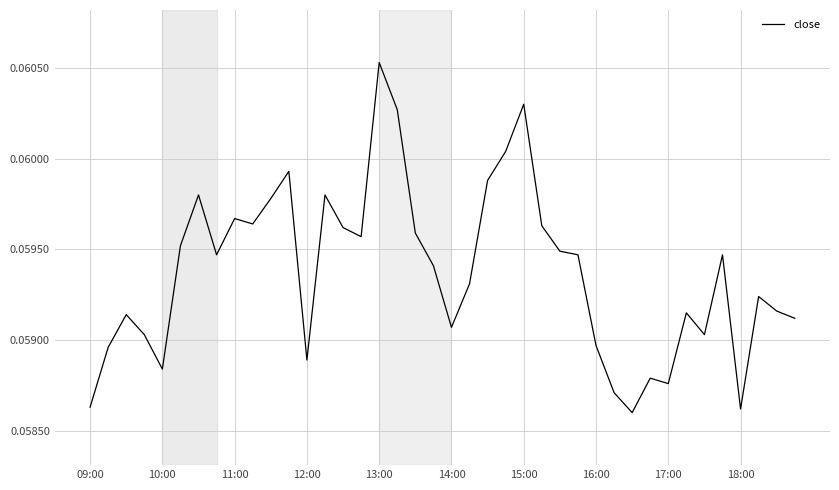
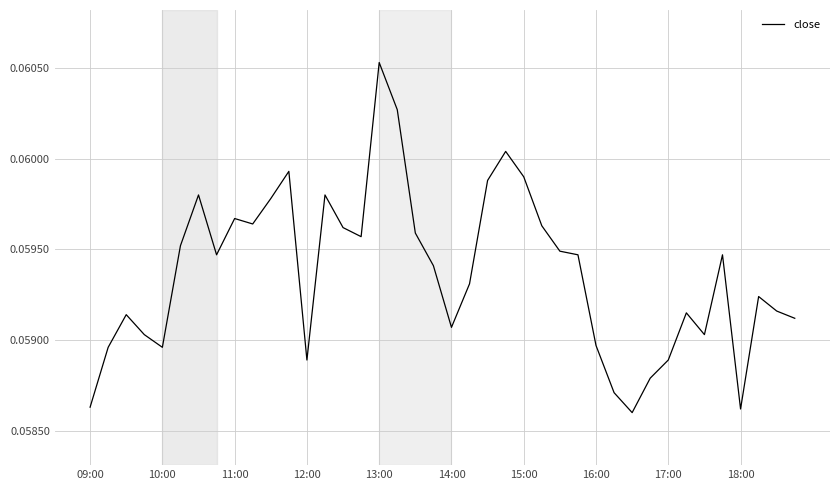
  {
    "09:00": 0.05863,
-   "10:00": 0.05884,
+   "10:00": 0.05896,
    "11:00": 0.05967,
    "12:00": 0.05889,
    "13:00": 0.06053,
    "14:00": 0.05907,
-   "15:00": 0.0603,
+   "15:00": 0.0599,
    "16:00": 0.05897,
-   "17:00": 0.05876,
+   "17:00": 0.05889,
    "18:00": 0.05862
  }
